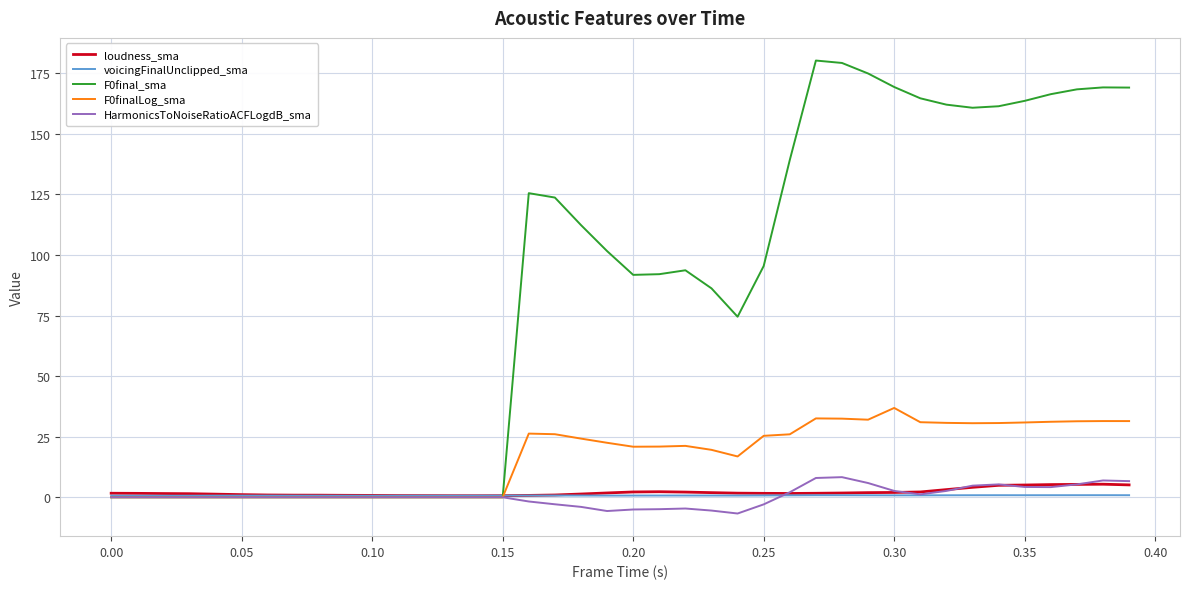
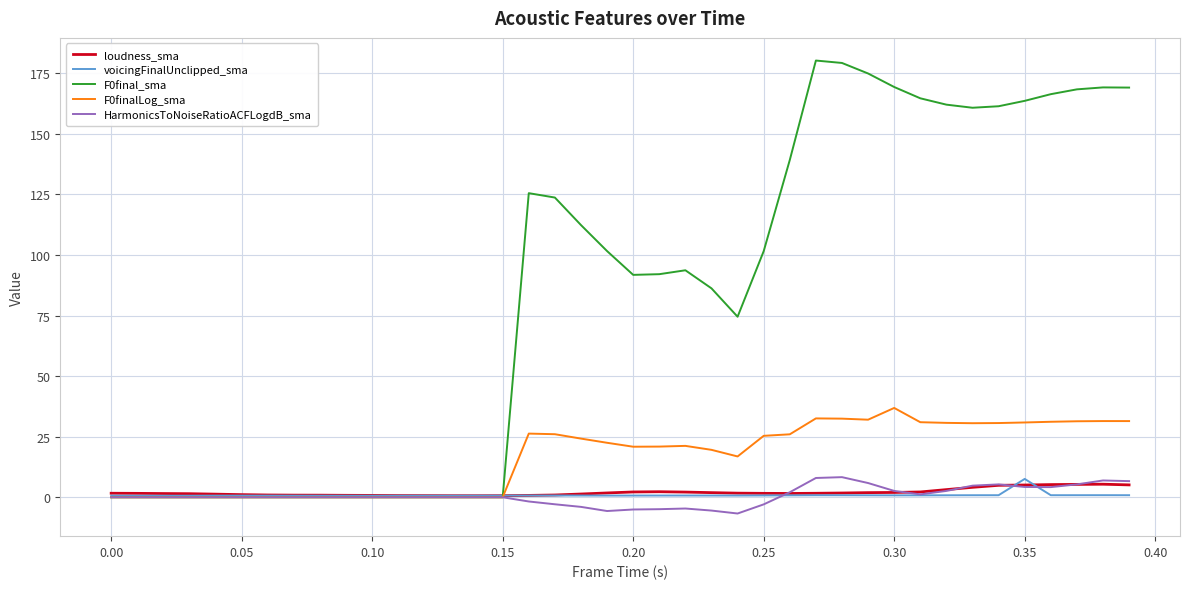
  {
    "loudness_sma": {
      "0.20": 2
    },
    "voicingFinalUnclipped_sma": {
      "0.20": 1,
      "0.30": 1,
-     "0.35": 1
+     "0.35": 8
    },
    "F0final_sma": {
      "0.20": 92,
-     "0.25": 95,
+     "0.25": 102,
      "0.30": 169,
      "0.35": 164
    },
    "F0finalLog_sma": {
      "0.20": 21,
      "0.25": 25,
      "0.30": 37,
      "0.35": 31
    },
    "HarmonicsToNoiseRatioACFLogdB_sma": {
      "0.20": -5,
      "0.25": -3
    }
  }
